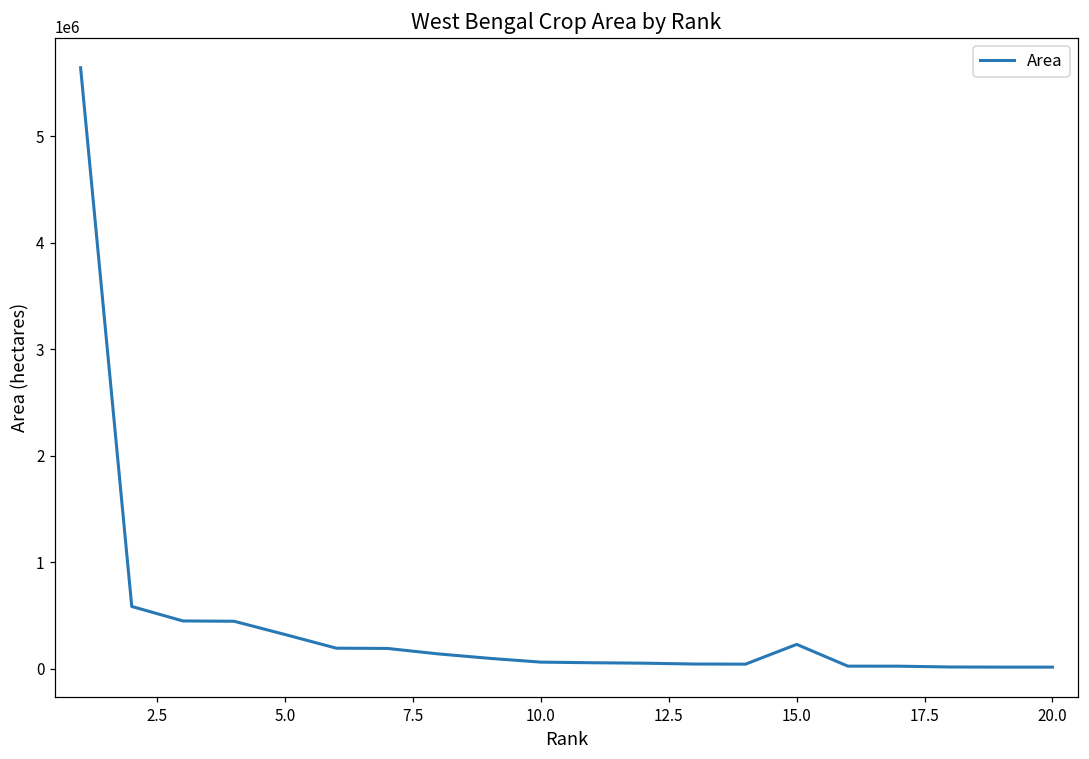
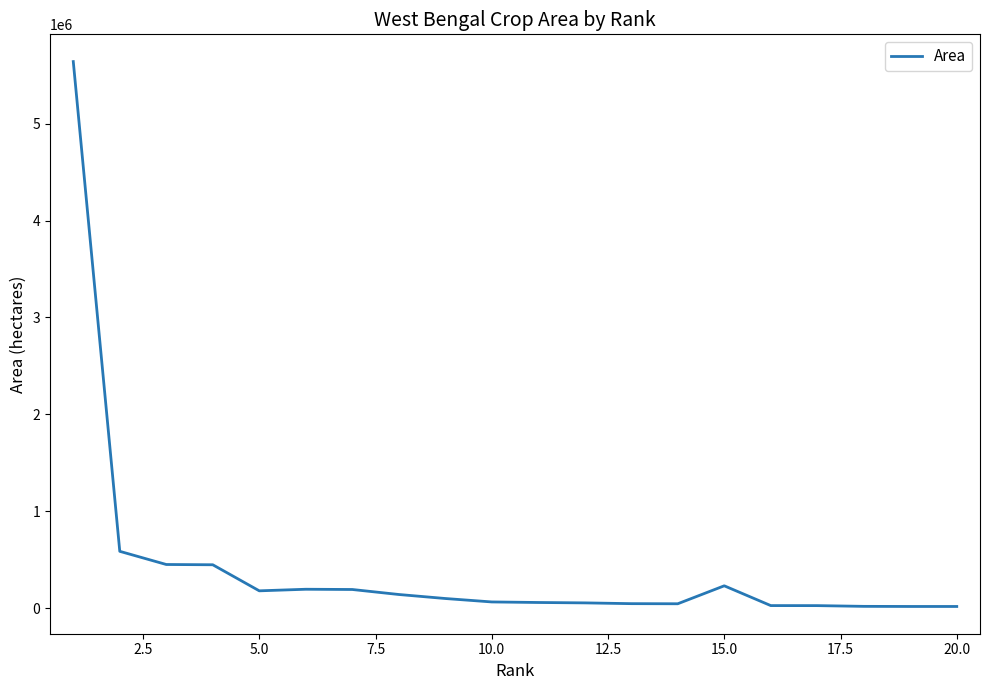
  {
-   "5.0": 300000,
+   "5.0": 200000,
    "10.0": 100000,
    "15.0": 200000,
    "20.0": 0
  }
